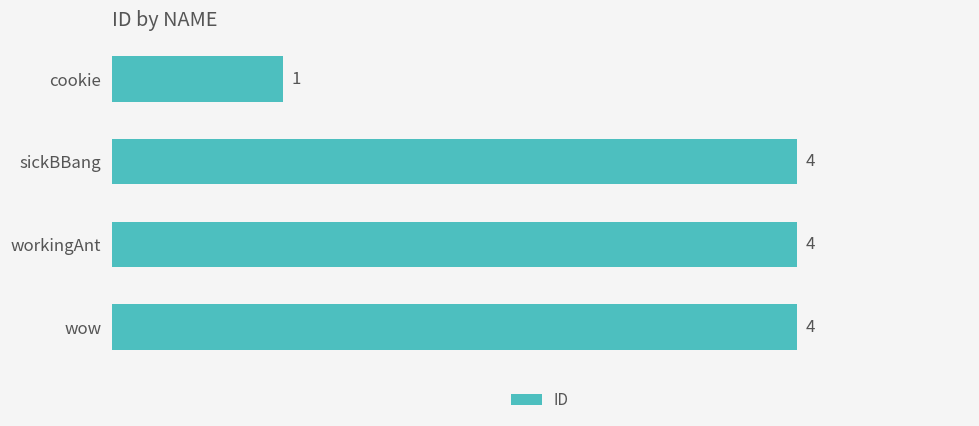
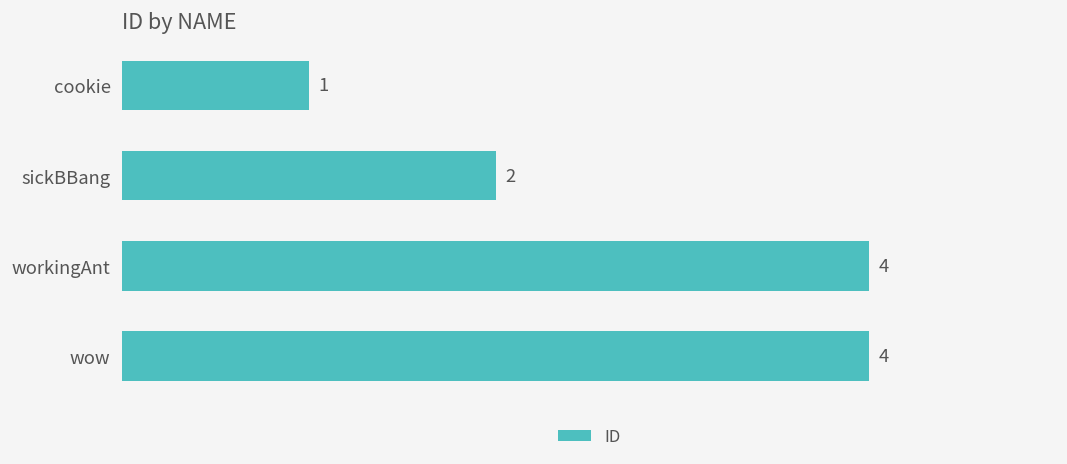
  {
    "cookie": 1,
-   "sickBBang": 4,
+   "sickBBang": 2,
    "workingAnt": 4,
    "wow": 4
  }
